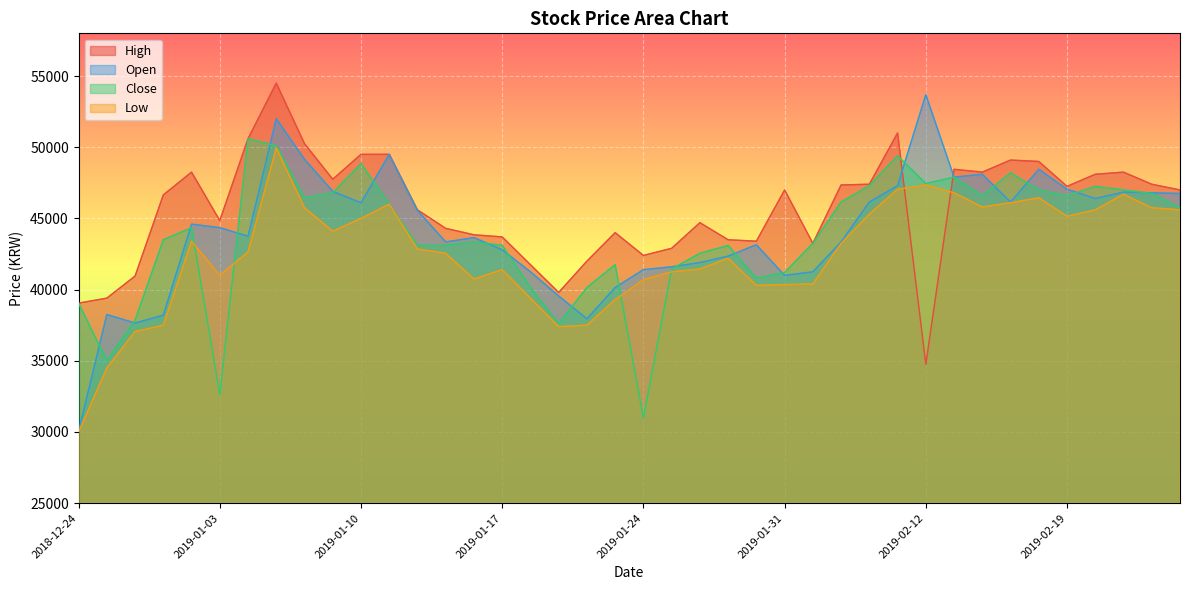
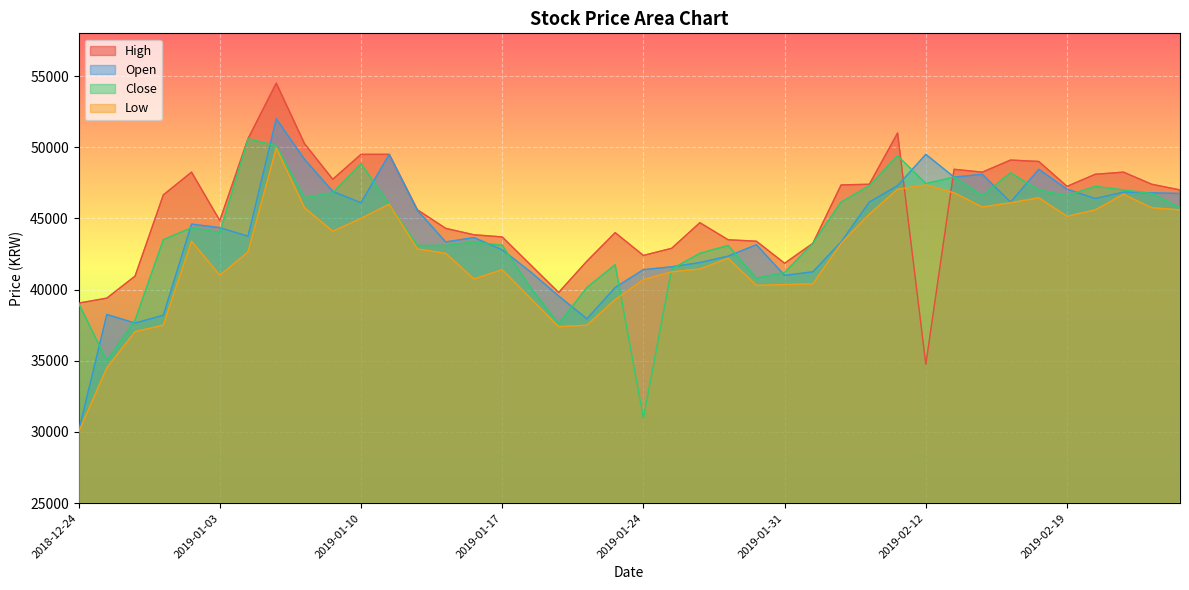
  {
    "High": {
      "2019-01-03": 44900,
      "2019-01-10": 49500,
      "2019-01-17": 43700,
      "2019-01-24": 42400,
-     "2019-01-31": 47000,
+     "2019-01-31": 41900,
      "2019-02-12": 34800,
      "2019-02-19": 47300
    },
    "Open": {
      "2019-01-03": 44400,
      "2019-01-10": 46100,
      "2019-01-17": 42800,
      "2019-01-24": 41400,
      "2019-01-31": 41000,
-     "2019-02-12": 53700,
+     "2019-02-12": 49500,
      "2019-02-19": 47100
    },
    "Close": {
-     "2019-01-03": 32600,
+     "2019-01-03": 44000,
      "2019-01-10": 48900,
      "2019-01-17": 43100,
      "2019-01-24": 31000,
      "2019-01-31": 41200,
      "2019-02-19": 46600
    },
    "Low": {
      "2019-01-03": 41000,
      "2019-01-10": 45000,
      "2019-01-17": 41400,
      "2019-01-24": 40700,
      "2019-01-31": 40400,
      "2019-02-19": 45200
    }
  }
